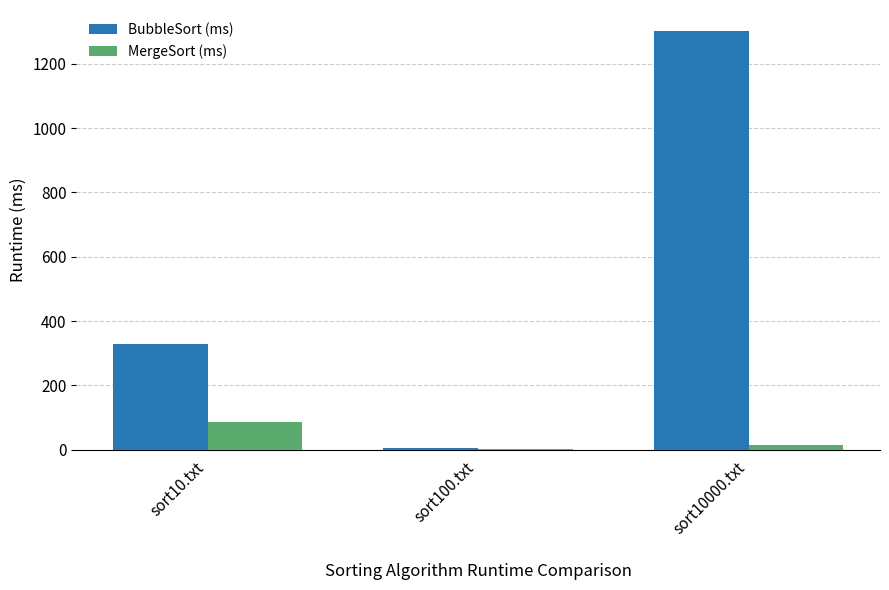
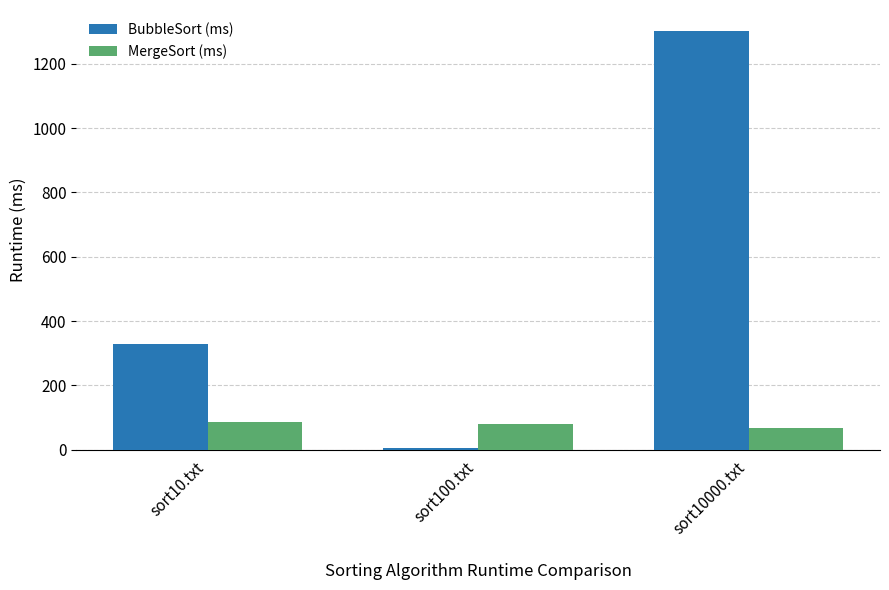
  {
    "BubbleSort (ms)": {
      "sort10.txt": 330,
      "sort10000.txt": 1300
    },
    "MergeSort (ms)": {
      "sort10.txt": 90,
-     "sort100.txt": 0,
-     "sort10000.txt": 10
+     "sort100.txt": 80,
+     "sort10000.txt": 70
    }
  }
